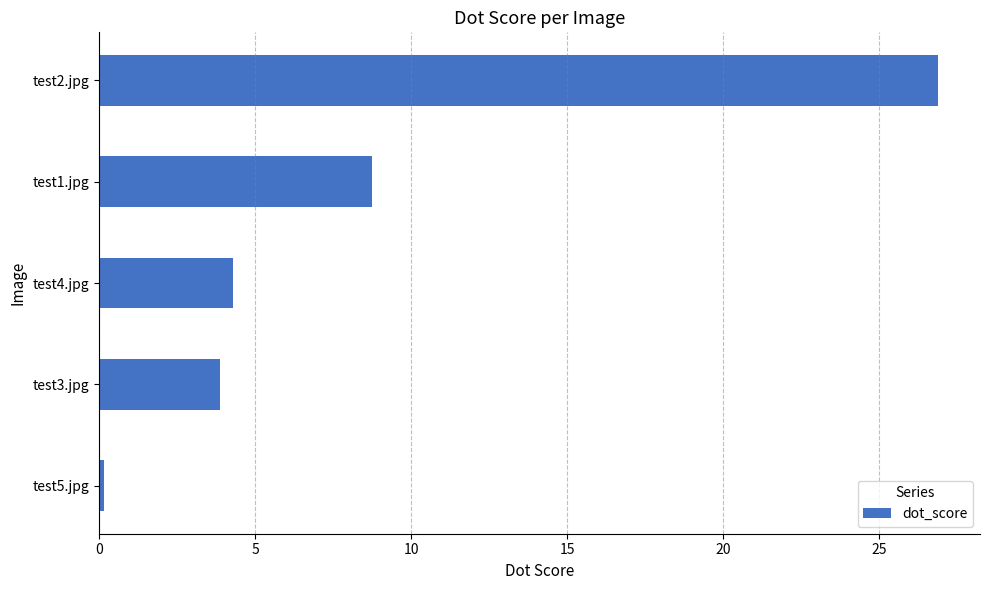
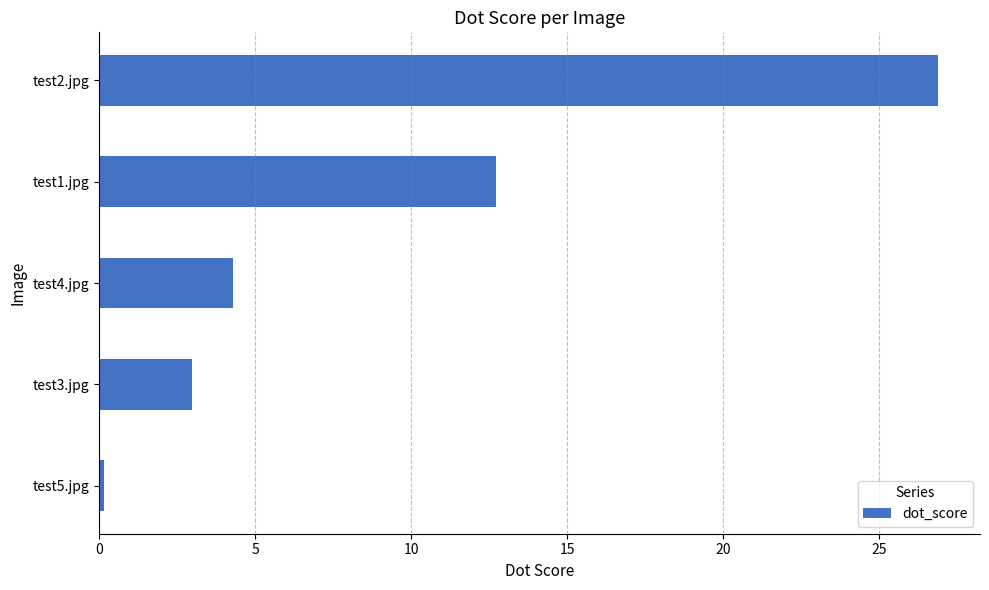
  {
    "test2.jpg": 26.9,
-   "test1.jpg": 8.7,
+   "test1.jpg": 12.7,
    "test4.jpg": 4.3,
-   "test3.jpg": 3.9,
+   "test3.jpg": 3.0,
    "test5.jpg": 0.1
  }
